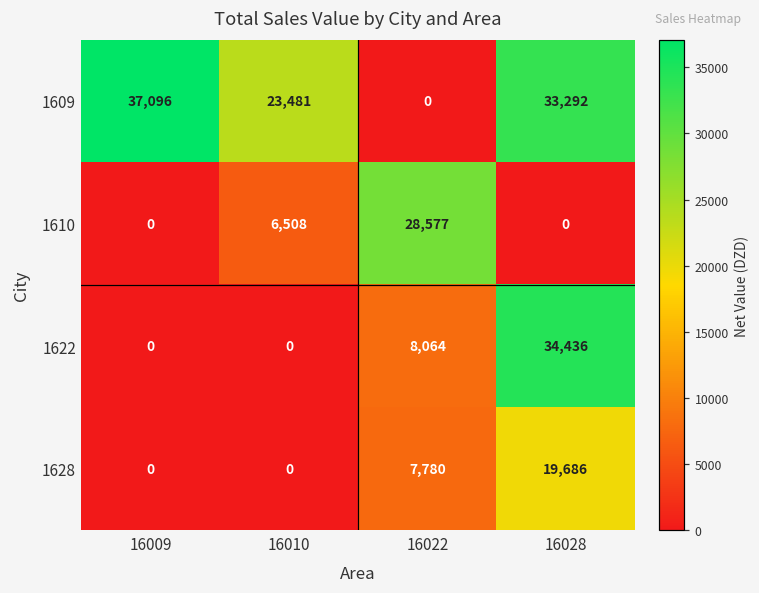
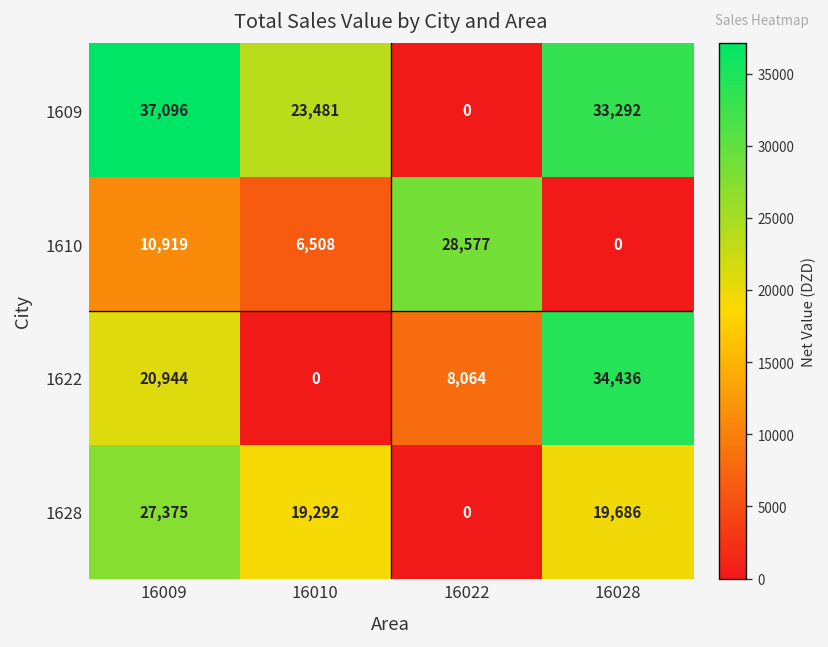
  {
    "1609": {
      "16009": "37,096",
      "16010": "23,481",
      "16022": "0",
      "16028": "33,292"
    },
    "1610": {
-     "16009": "0",
+     "16009": "10,919",
      "16010": "6,508",
      "16022": "28,577",
      "16028": "0"
    },
    "1622": {
-     "16009": "0",
+     "16009": "20,944",
      "16010": "0",
      "16022": "8,064",
      "16028": "34,436"
    },
    "1628": {
-     "16009": "0",
-     "16010": "0",
-     "16022": "7,780",
+     "16009": "27,375",
+     "16010": "19,292",
+     "16022": "0",
      "16028": "19,686"
    }
  }
